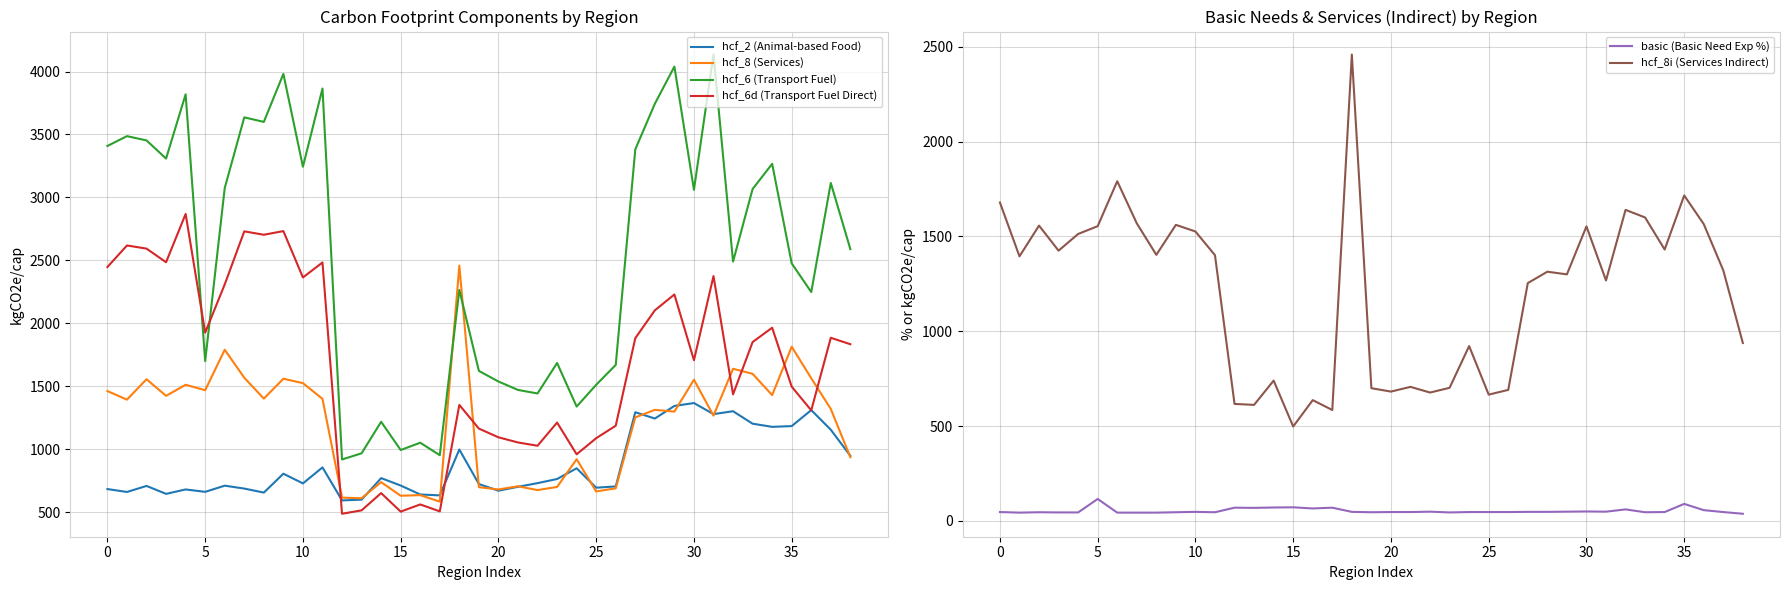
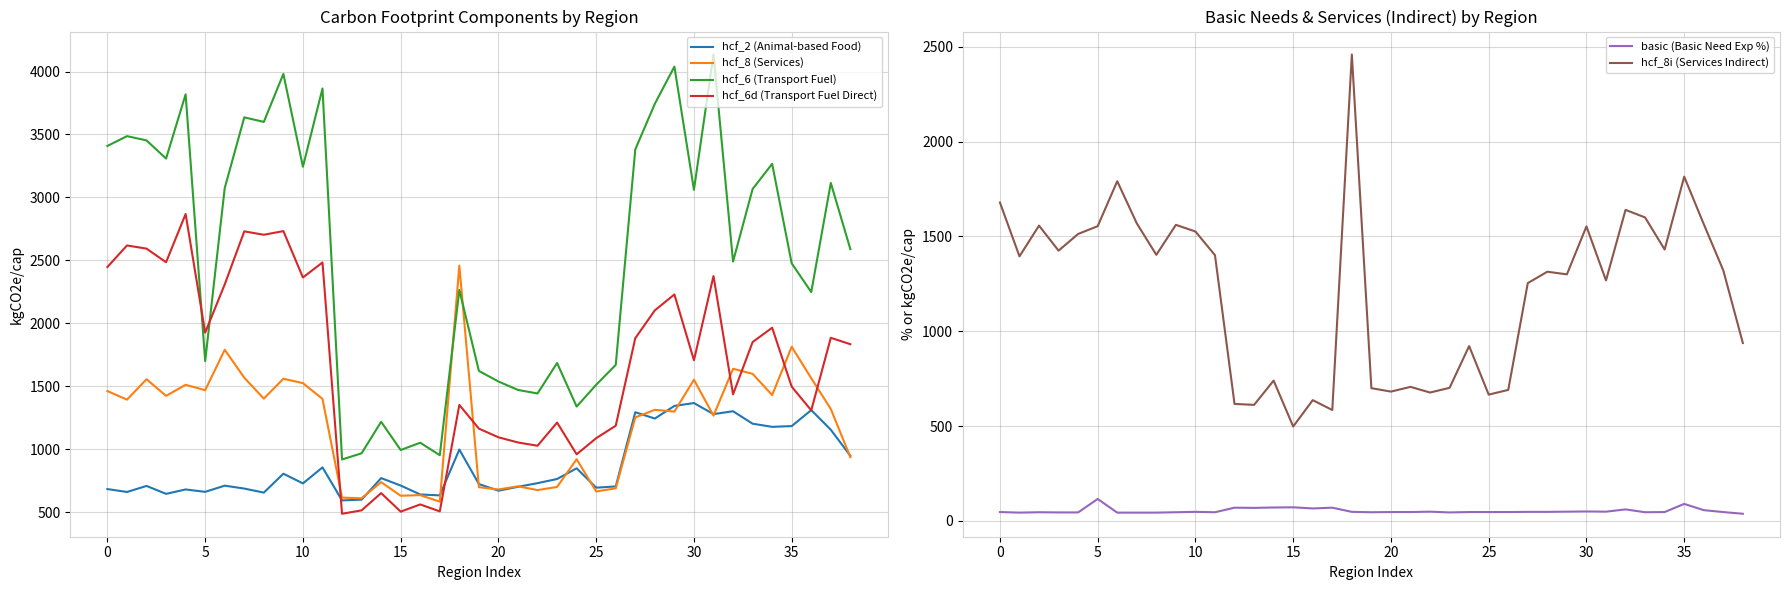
  {
    "Carbon Footprint Components by Region": {
      "hcf_2 (Animal-based Food)": {
        "0": 690,
        "5": 660,
        "10": 730,
        "15": 710,
        "25": 700,
        "30": 1370,
        "35": 1190
      },
      "hcf_8 (Services)": {
        "0": 1460,
        "5": 1470,
        "10": 1530,
        "15": 630,
        "25": 670,
        "30": 1550,
        "35": 1820
      },
      "hcf_6 (Transport Fuel)": {
        "0": 3410,
        "5": 1700,
        "10": 3240,
        "15": 1000,
        "20": 1540,
        "25": 1510,
        "30": 3060,
        "35": 2480
      },
      "hcf_6d (Transport Fuel Direct)": {
        "0": 2450,
        "5": 1930,
        "10": 2370,
        "15": 510,
        "20": 1100,
        "25": 1090,
        "30": 1710,
        "35": 1500
      }
    },
    "Basic Needs & Services (Indirect) by Region": {
      "basic (Basic Need Exp %)": {
        "0": 50,
        "5": 120,
        "10": 50,
        "15": 70,
        "20": 50,
        "25": 50,
        "30": 50,
        "35": 90
      },
      "hcf_8i (Services Indirect)": {
        "0": 1680,
        "5": 1550,
        "10": 1530,
        "15": 500,
        "20": 680,
        "25": 670,
        "30": 1550,
-       "35": 1720
+       "35": 1820
      }
    }
  }
